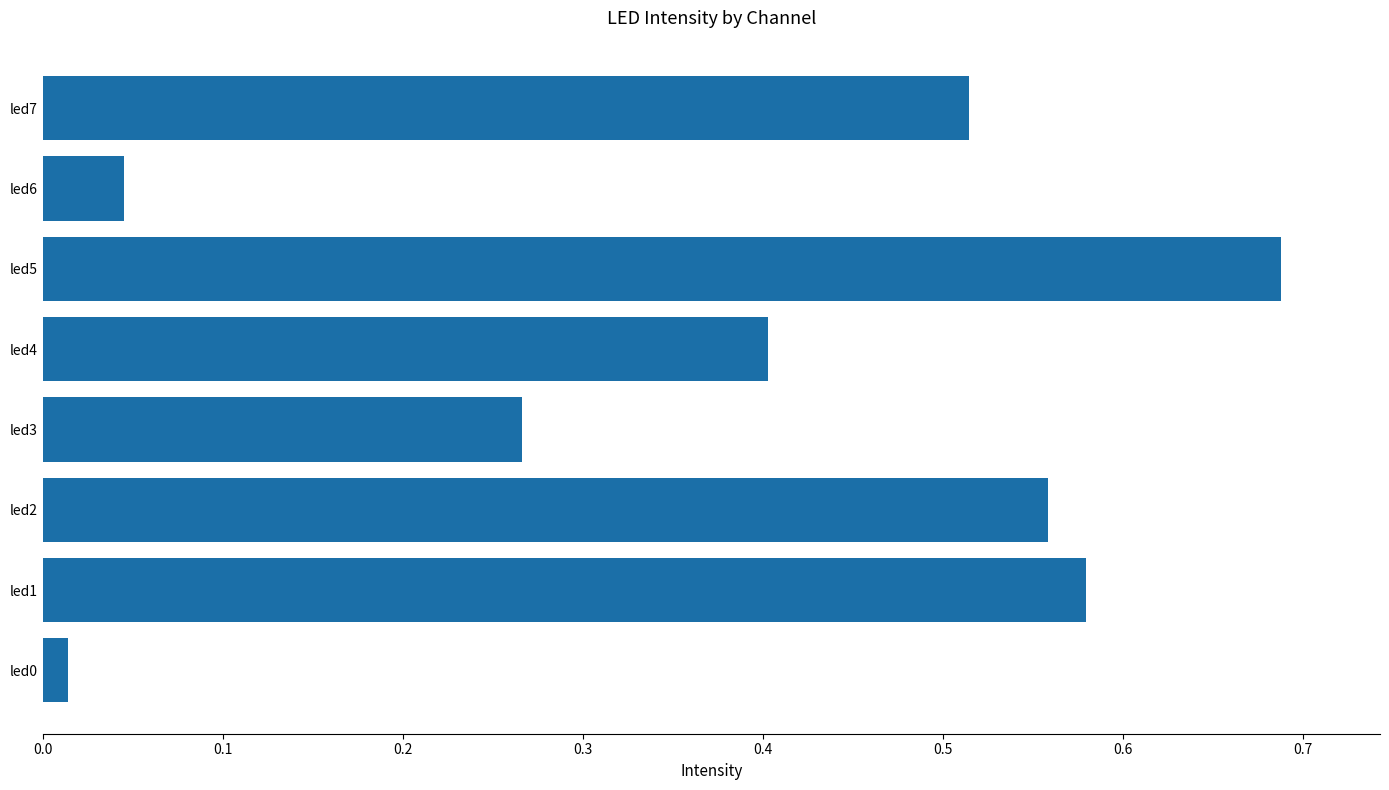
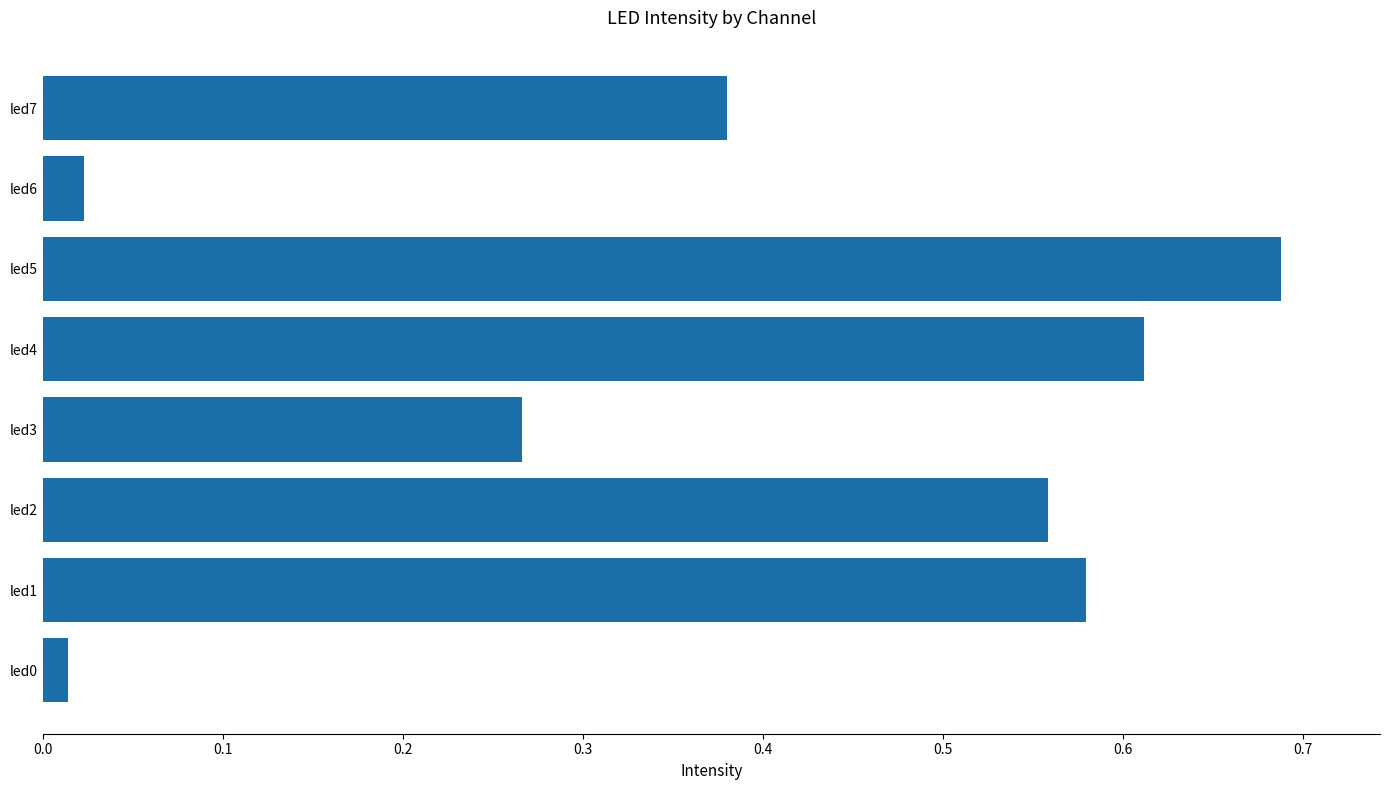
  {
-   "led7": 0.514,
-   "led6": 0.045,
+   "led7": 0.380,
+   "led6": 0.023,
    "led5": 0.688,
-   "led4": 0.403,
+   "led4": 0.612,
    "led3": 0.266,
    "led2": 0.558,
    "led1": 0.580,
    "led0": 0.014
  }
